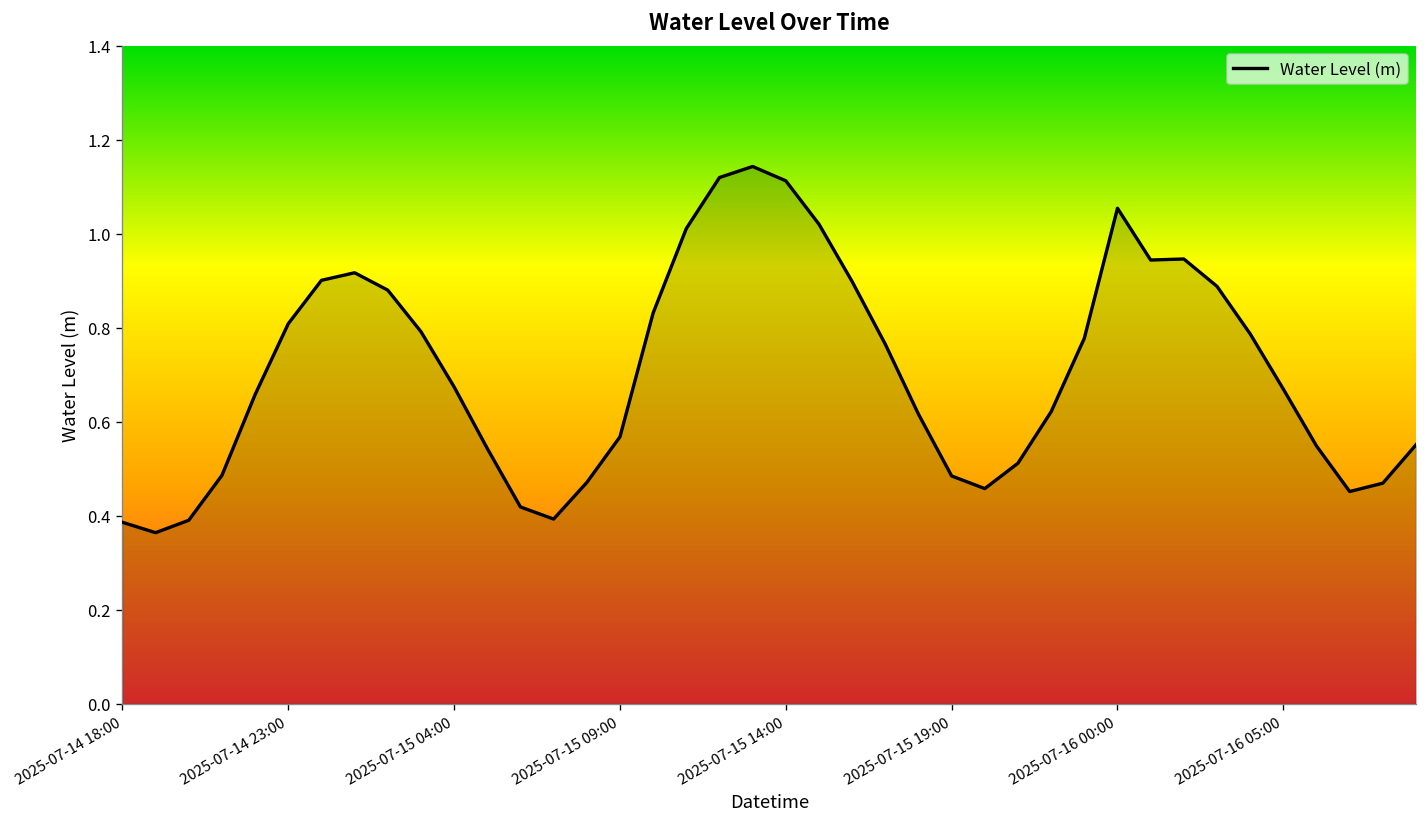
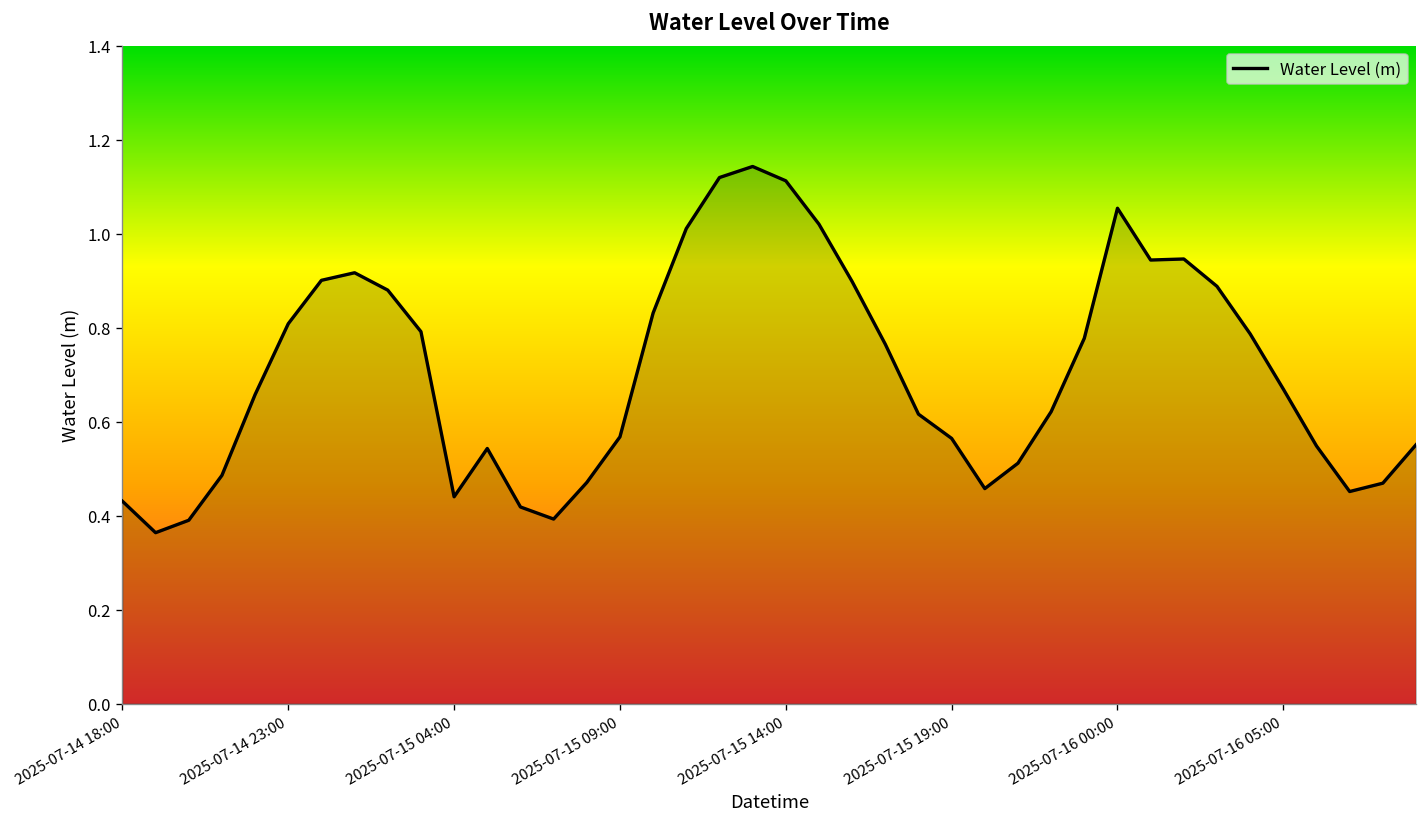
  {
-   "2025-07-14 18:00": 0.39,
+   "2025-07-14 18:00": 0.43,
    "2025-07-14 23:00": 0.81,
-   "2025-07-15 04:00": 0.67,
+   "2025-07-15 04:00": 0.44,
    "2025-07-15 09:00": 0.57,
    "2025-07-15 14:00": 1.11,
-   "2025-07-15 19:00": 0.48,
+   "2025-07-15 19:00": 0.56,
    "2025-07-16 00:00": 1.05,
    "2025-07-16 05:00": 0.67
  }
